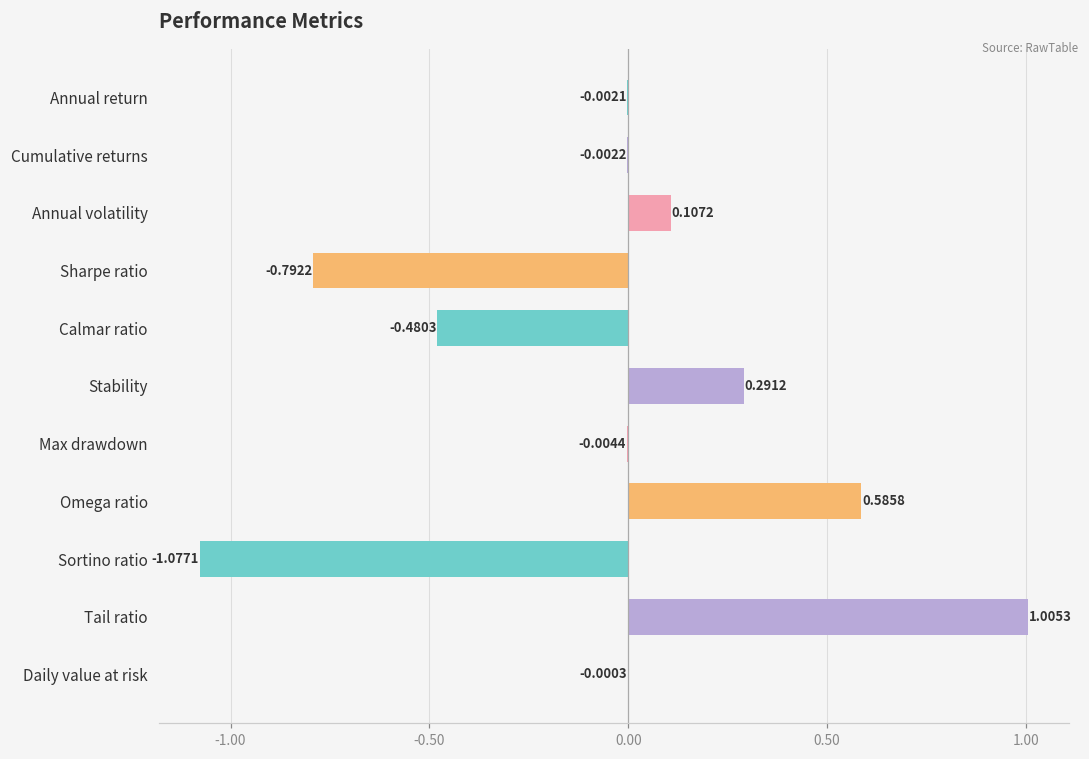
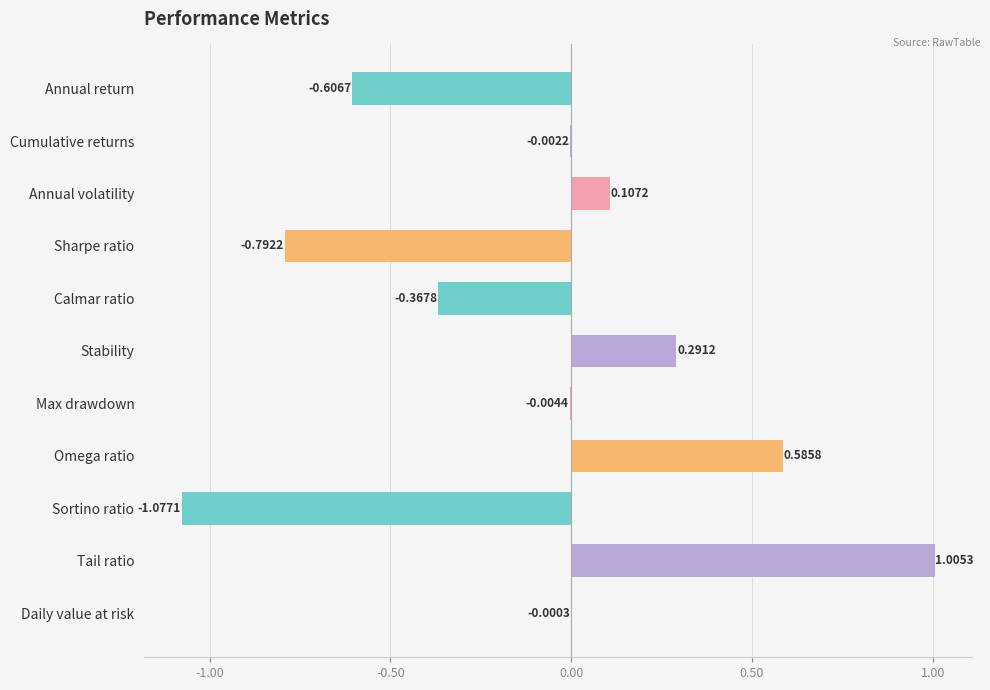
  {
-   "Annual return": -0.0021,
+   "Annual return": -0.6067,
    "Cumulative returns": -0.0022,
    "Annual volatility": 0.1072,
    "Sharpe ratio": -0.7922,
-   "Calmar ratio": -0.4803,
+   "Calmar ratio": -0.3678,
    "Stability": 0.2912,
    "Max drawdown": -0.0044,
    "Omega ratio": 0.5858,
    "Sortino ratio": -1.0771,
    "Tail ratio": 1.0053,
    "Daily value at risk": -0.0003
  }
